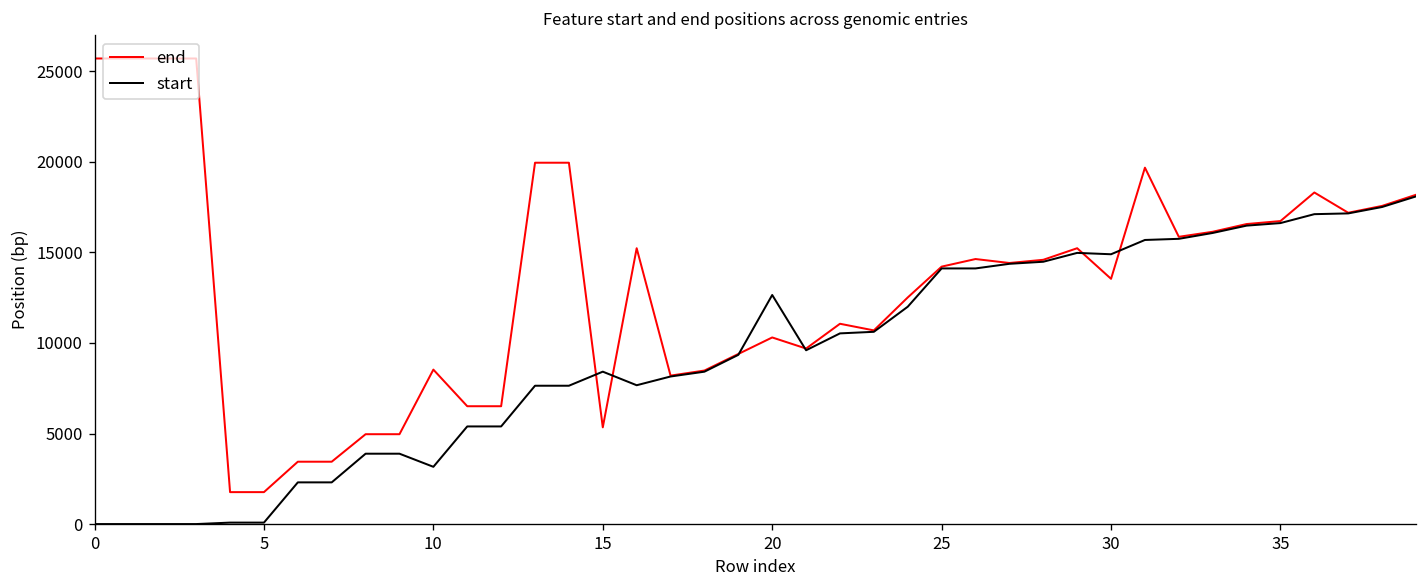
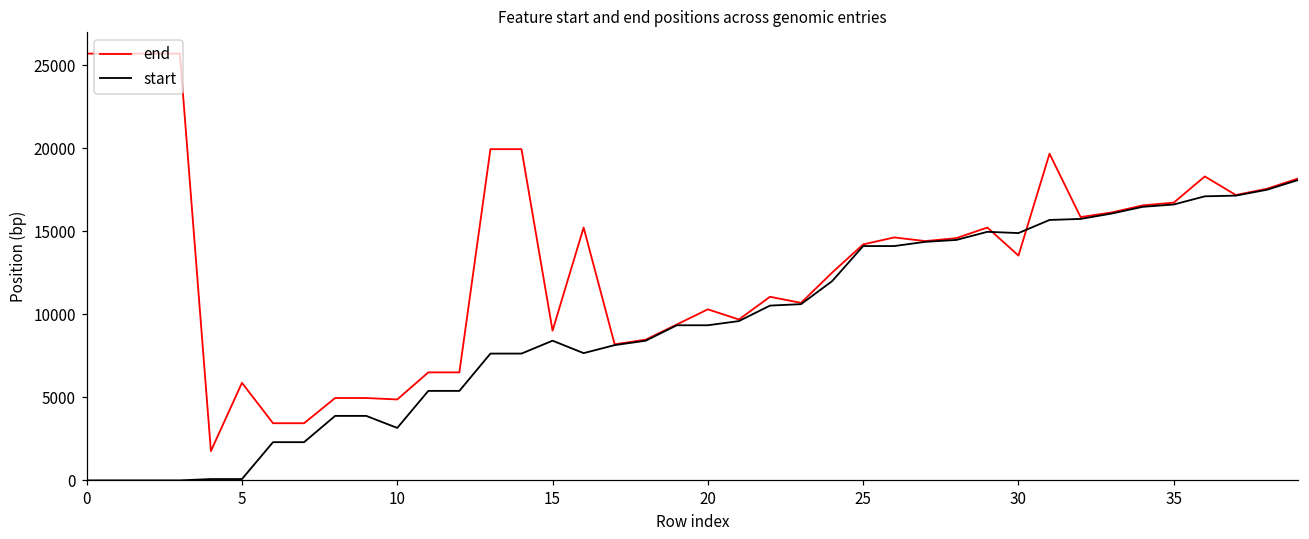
  {
    "end": {
      "0": 25700,
-     "5": 1800,
-     "10": 8500,
-     "15": 5300,
+     "5": 5900,
+     "10": 4900,
+     "15": 9000,
      "20": 10300,
      "30": 13500
    },
    "start": {
      "0": 0,
      "5": 100,
      "10": 3200,
      "15": 8400,
-     "20": 12700,
+     "20": 9300,
      "30": 14900
    }
  }
